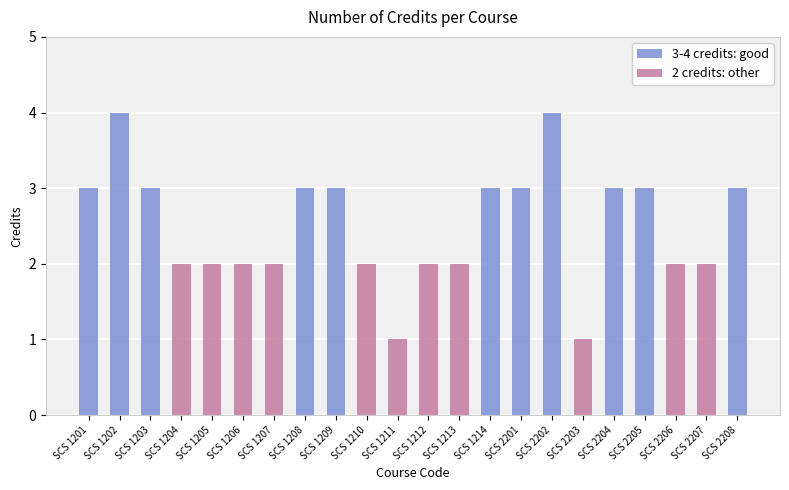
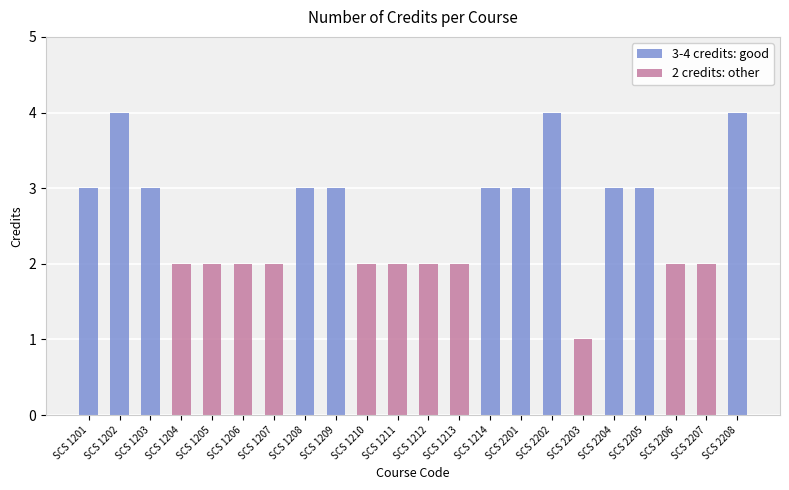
  {
    "3-4 credits: good": {
      "SCS 1201": 3,
      "SCS 1202": 4,
      "SCS 1203": 3,
      "SCS 1204": 0,
      "SCS 1205": 0,
      "SCS 1206": 0,
      "SCS 1207": 0,
      "SCS 1208": 3,
      "SCS 1209": 3,
      "SCS 1210": 0,
      "SCS 1211": 0,
      "SCS 1212": 0,
      "SCS 1213": 0,
      "SCS 1214": 3,
      "SCS 2201": 3,
      "SCS 2202": 4,
      "SCS 2203": 0,
      "SCS 2204": 3,
      "SCS 2205": 3,
      "SCS 2206": 0,
      "SCS 2207": 0,
-     "SCS 2208": 3
+     "SCS 2208": 4
    },
    "2 credits: other": {
      "SCS 1201": 0,
      "SCS 1202": 0,
      "SCS 1203": 0,
      "SCS 1204": 2,
      "SCS 1205": 2,
      "SCS 1206": 2,
      "SCS 1207": 2,
      "SCS 1208": 0,
      "SCS 1209": 0,
      "SCS 1210": 2,
-     "SCS 1211": 1,
+     "SCS 1211": 2,
      "SCS 1212": 2,
      "SCS 1213": 2,
      "SCS 1214": 0,
      "SCS 2201": 0,
      "SCS 2202": 0,
      "SCS 2203": 1,
      "SCS 2204": 0,
      "SCS 2205": 0,
      "SCS 2206": 2,
      "SCS 2207": 2,
      "SCS 2208": 0
    }
  }
